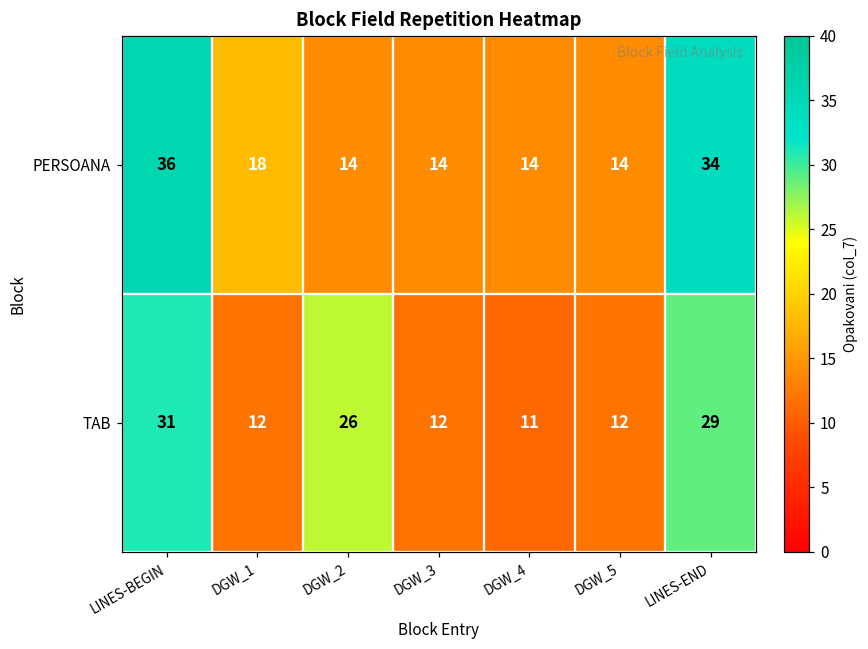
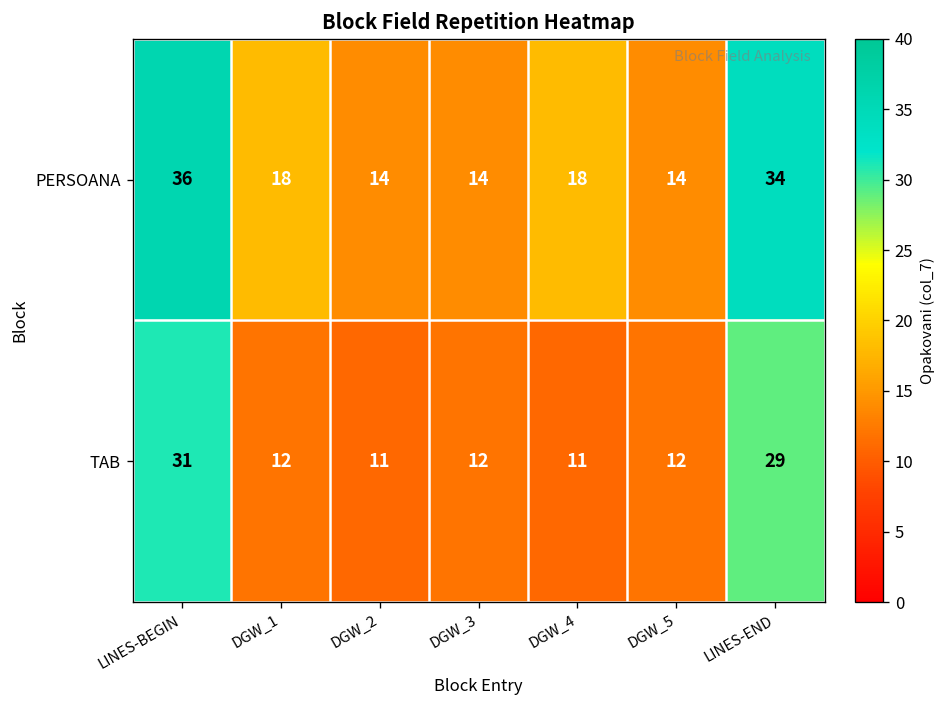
  {
    "PERSOANA": {
      "LINES-BEGIN": 36,
      "DGW_1": 18,
      "DGW_2": 14,
      "DGW_3": 14,
-     "DGW_4": 14,
+     "DGW_4": 18,
      "DGW_5": 14
    },
    "TAB": {
      "LINES-BEGIN": 31,
      "DGW_1": 12,
-     "DGW_2": 26,
+     "DGW_2": 11,
      "DGW_3": 12,
      "DGW_4": 11,
      "DGW_5": 12,
      "LINES-END": 29
    }
  }
